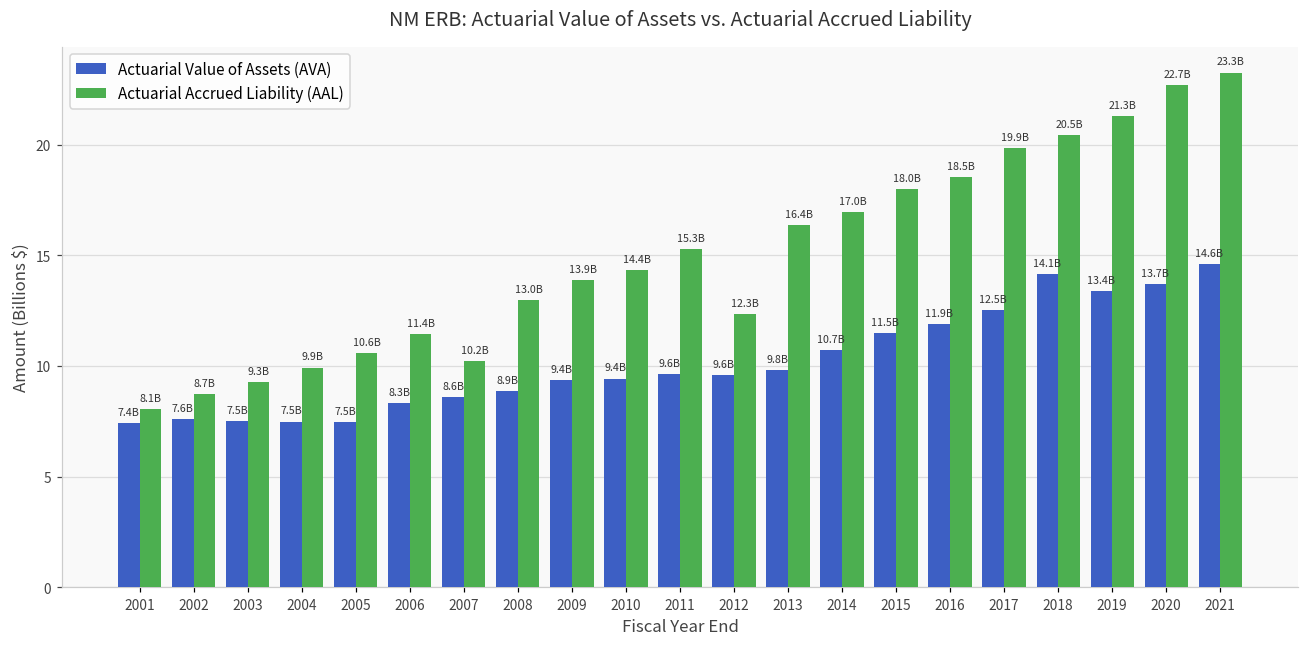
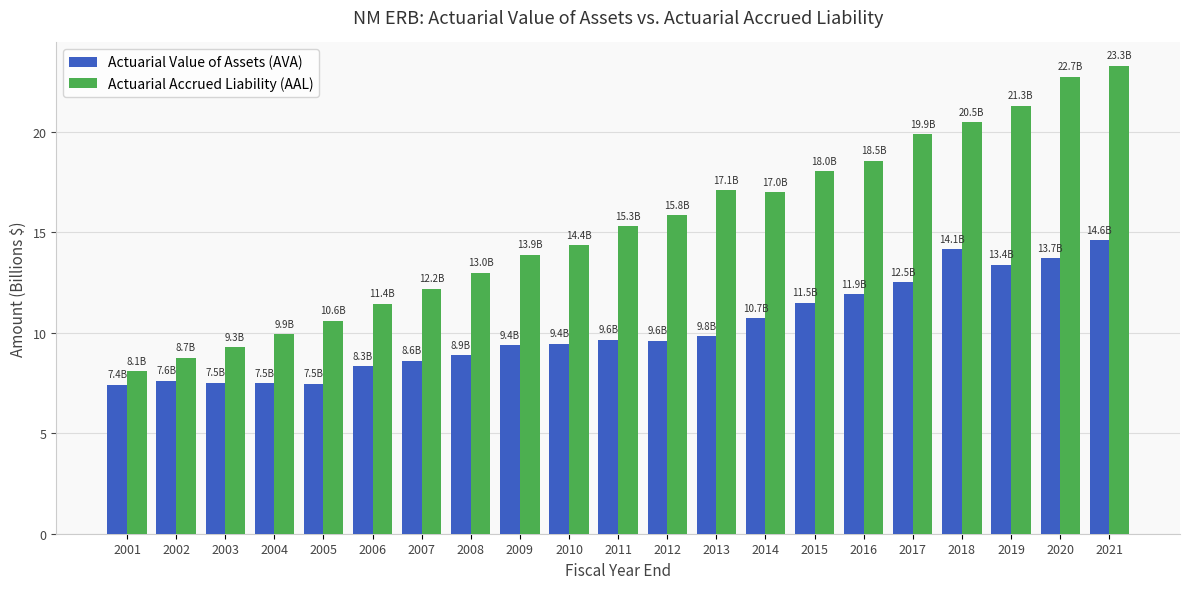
  {
    "Actuarial Value of Assets (AVA)": {
      "2001": "7.4B",
      "2002": "7.6B",
      "2003": "7.5B",
      "2004": "7.5B",
      "2005": "7.5B",
      "2006": "8.3B",
      "2007": "8.6B",
      "2008": "8.9B",
      "2009": "9.4B",
      "2010": "9.4B",
      "2011": "9.6B",
      "2012": "9.6B",
      "2013": "9.8B",
      "2014": "10.7B",
      "2015": "11.5B",
      "2016": "11.9B",
      "2017": "12.5B",
      "2018": "14.1B",
      "2019": "13.4B",
      "2020": "13.7B",
      "2021": "14.6B"
    },
    "Actuarial Accrued Liability (AAL)": {
      "2001": "8.1B",
      "2002": "8.7B",
      "2003": "9.3B",
      "2004": "9.9B",
      "2005": "10.6B",
      "2006": "11.4B",
-     "2007": "10.2B",
+     "2007": "12.2B",
      "2008": "13.0B",
      "2009": "13.9B",
      "2010": "14.4B",
      "2011": "15.3B",
-     "2012": "12.3B",
-     "2013": "16.4B",
+     "2012": "15.8B",
+     "2013": "17.1B",
      "2014": "17.0B",
      "2015": "18.0B",
      "2016": "18.5B",
      "2017": "19.9B",
      "2018": "20.5B",
      "2019": "21.3B",
      "2020": "22.7B",
      "2021": "23.3B"
    }
  }
